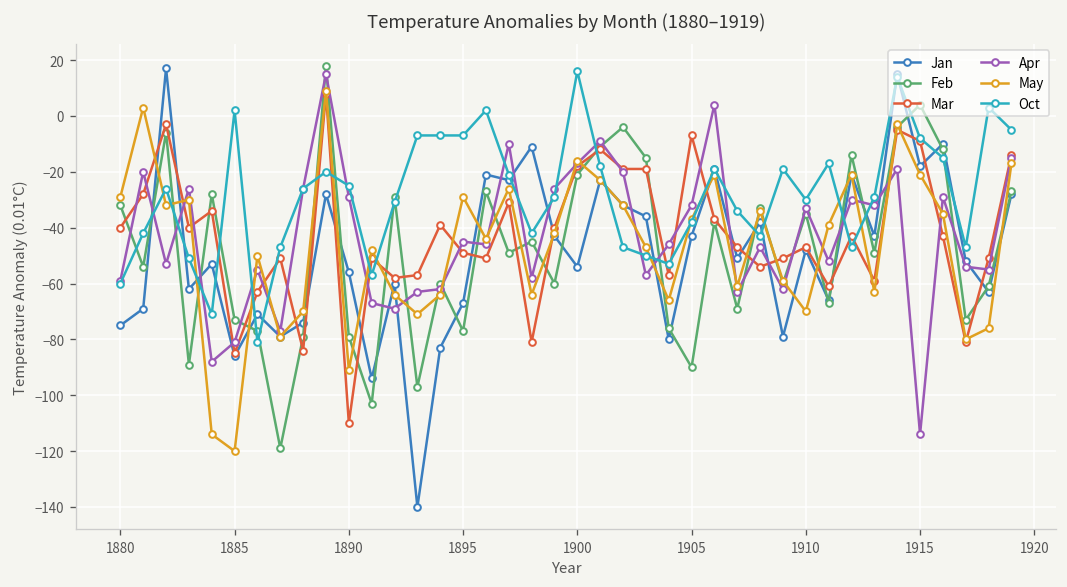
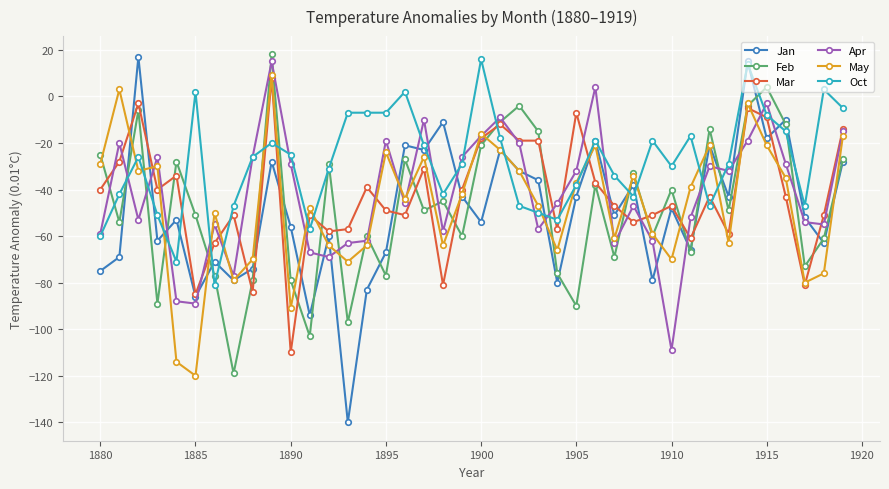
  {
    "Feb": {
-     "1880": -32,
-     "1885": -73,
+     "1880": -25,
+     "1885": -51,
      "1890": -79,
      "1895": -77,
      "1900": -21,
      "1905": -90,
-     "1910": -35
+     "1910": -40
    },
    "Mar": {
      "1880": -40,
      "1890": -110,
      "1895": -49,
      "1905": -7
    },
    "Apr": {
-     "1885": -81,
+     "1885": -89,
      "1890": -29,
-     "1895": -45,
+     "1895": -19,
      "1905": -32,
-     "1910": -33,
-     "1915": -114
+     "1910": -109,
+     "1915": -3
    },
    "May": {
      "1880": -29,
      "1885": -120,
      "1890": -91,
-     "1895": -29,
+     "1895": -24,
      "1910": -70,
      "1915": -21
    }
  }
